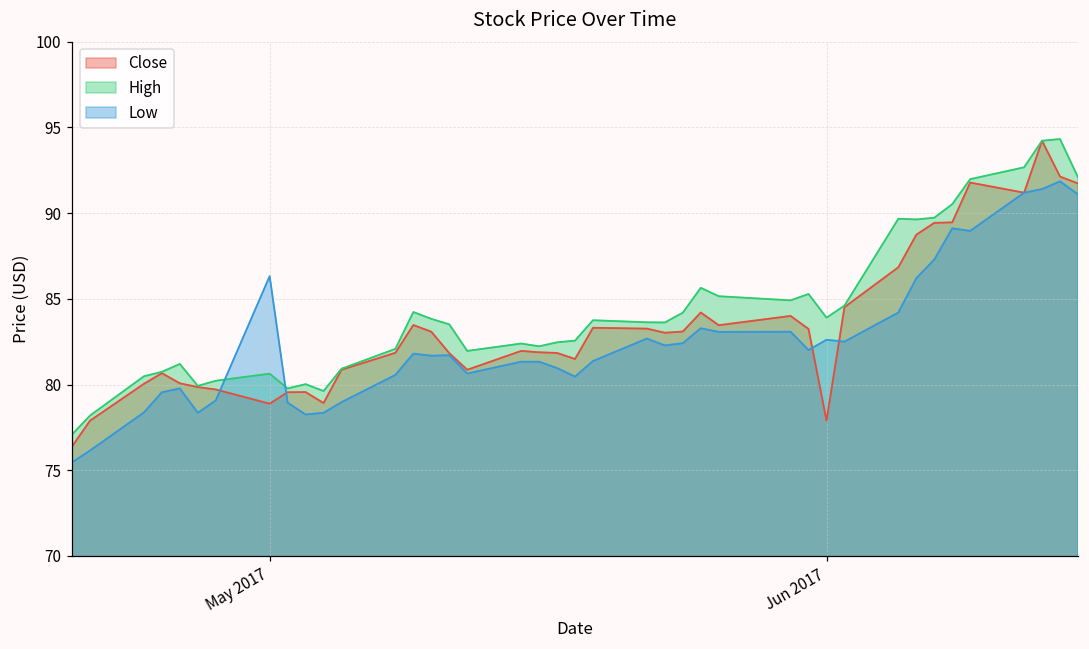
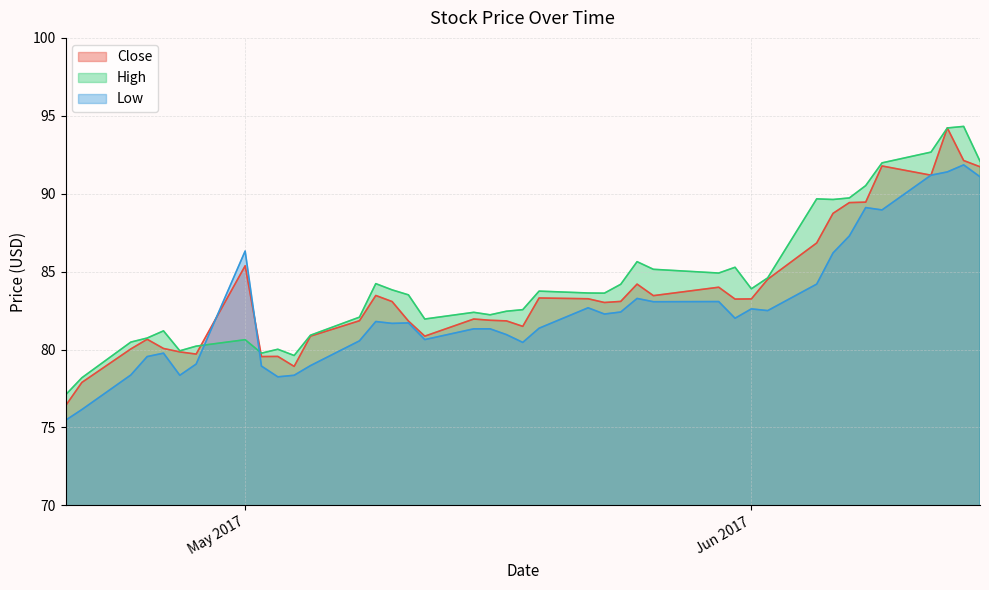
  {
    "Close": {
-     "May 2017": 78.9,
-     "Jun 2017": 77.9
+     "May 2017": 85.4,
+     "Jun 2017": 83.3
    },
    "High": {
      "May 2017": 80.6,
      "Jun 2017": 83.9
    },
    "Low": {
      "May 2017": 86.3,
      "Jun 2017": 82.6
    }
  }
